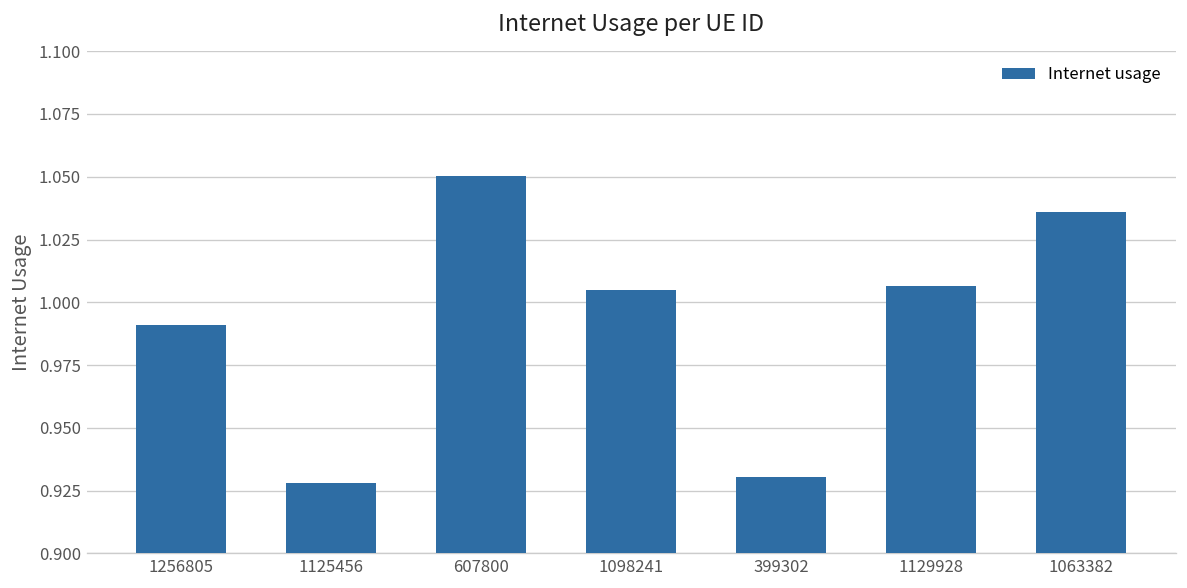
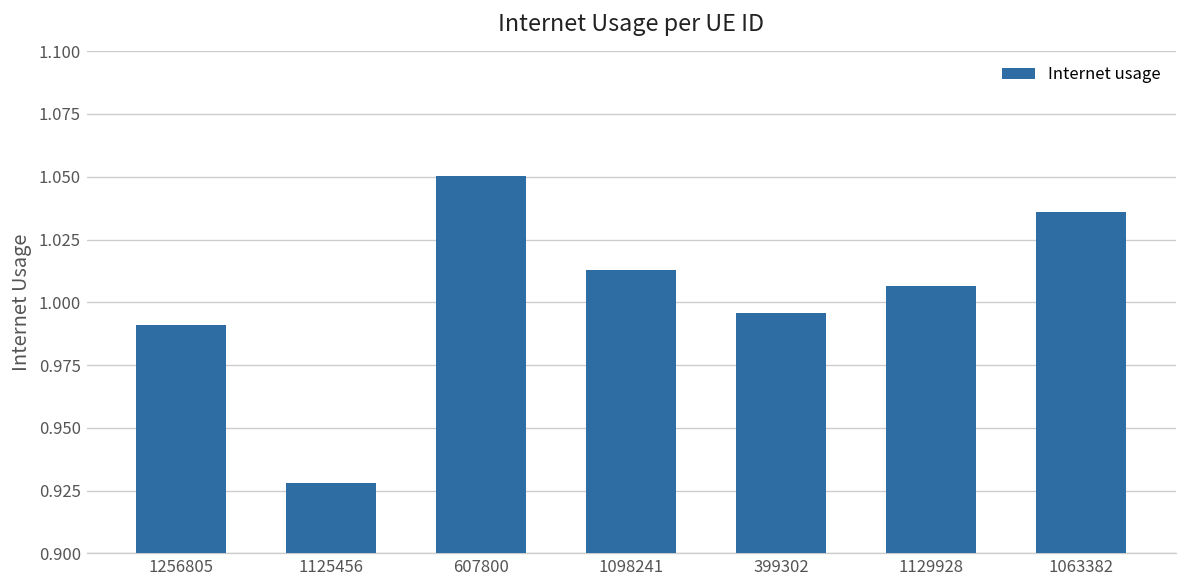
  {
    "1256805": 0.991,
    "1125456": 0.928,
    "607800": 1.050,
-   "1098241": 1.005,
-   "399302": 0.930,
+   "1098241": 1.013,
+   "399302": 0.996,
    "1129928": 1.007,
    "1063382": 1.036
  }
